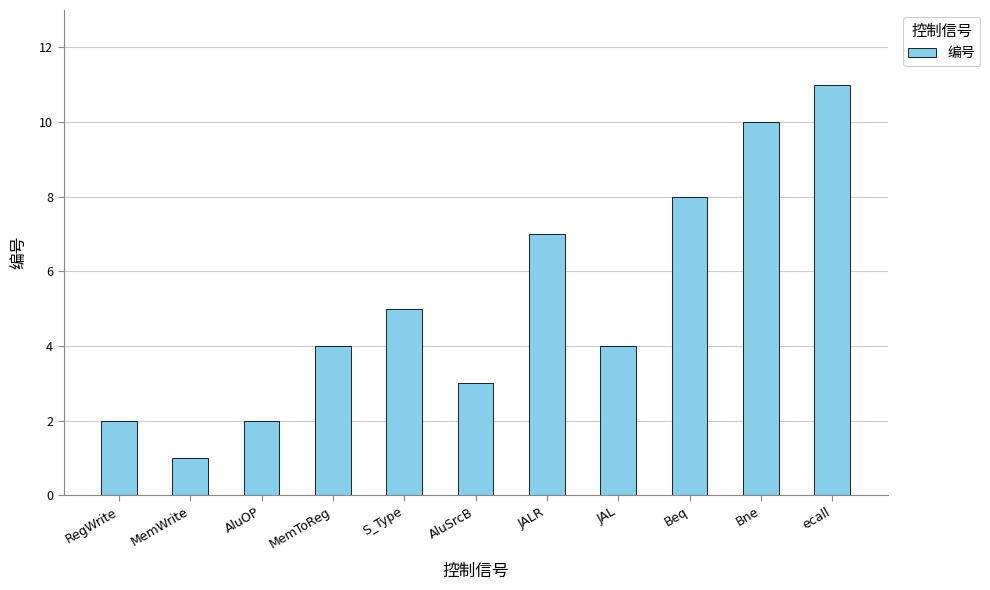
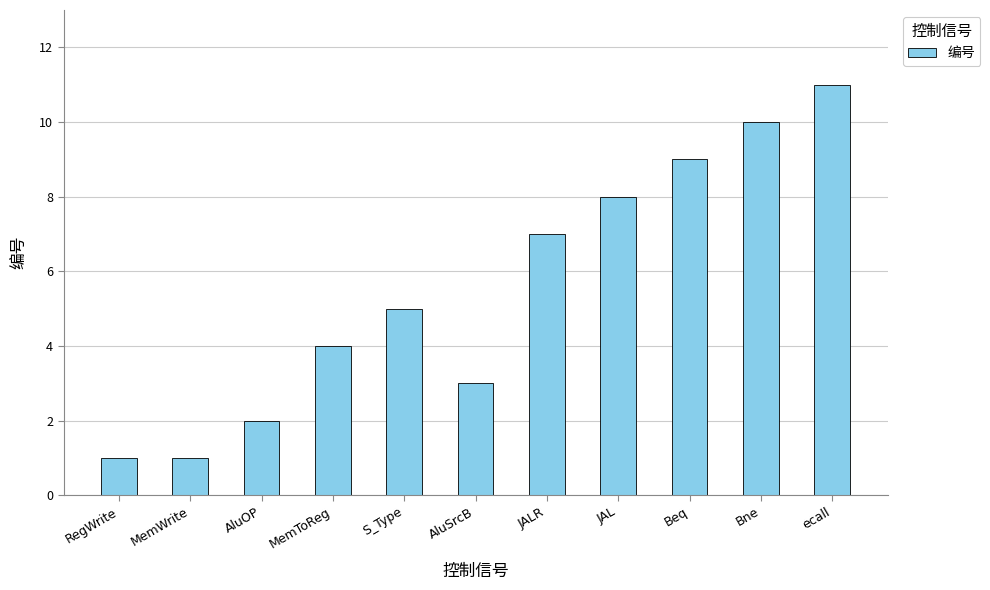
  {
-   "RegWrite": 2,
+   "RegWrite": 1,
    "MemWrite": 1,
    "AluOP": 2,
    "MemToReg": 4,
    "S_Type": 5,
    "AluSrcB": 3,
    "JALR": 7,
-   "JAL": 4,
-   "Beq": 8,
+   "JAL": 8,
+   "Beq": 9,
    "Bne": 10,
    "ecall": 11
  }
